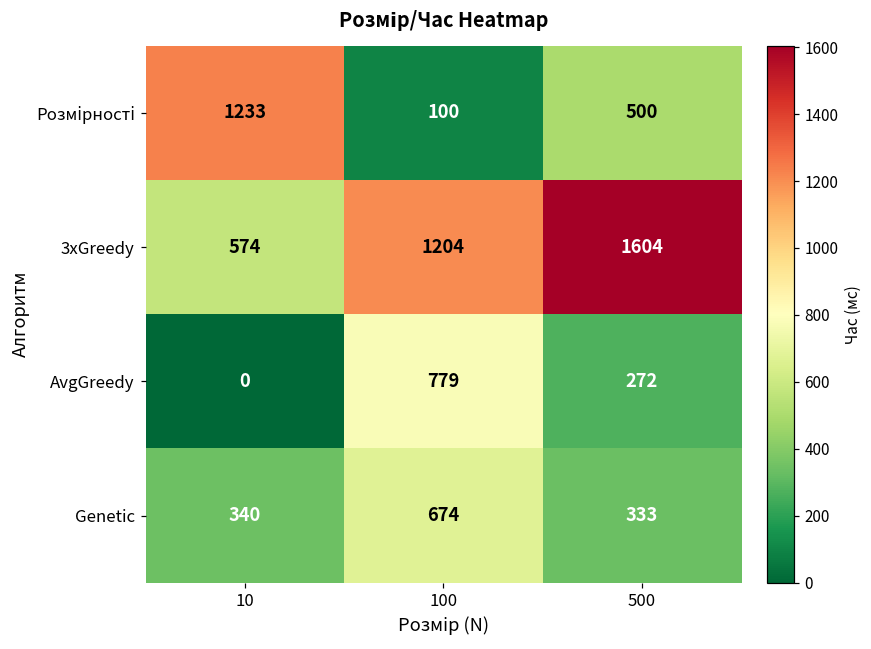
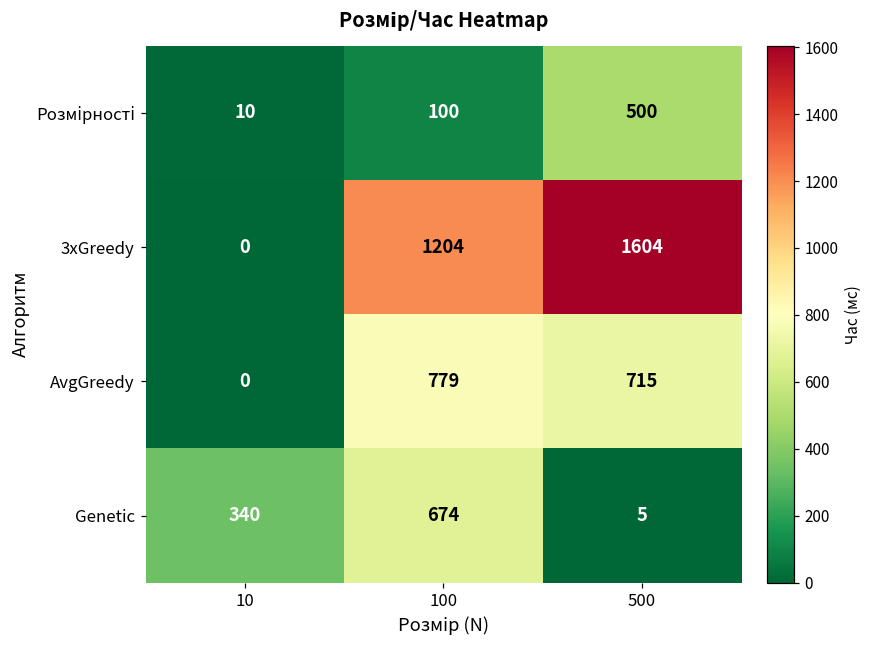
  {
    "Розмірності": {
-     "10": 1233,
+     "10": 10,
      "100": 100,
      "500": 500
    },
    "3xGreedy": {
-     "10": 574,
+     "10": 0,
      "100": 1204,
      "500": 1604
    },
    "AvgGreedy": {
      "10": 0,
      "100": 779,
-     "500": 272
+     "500": 715
    },
    "Genetic": {
      "10": 340,
      "100": 674,
-     "500": 333
+     "500": 5
    }
  }
